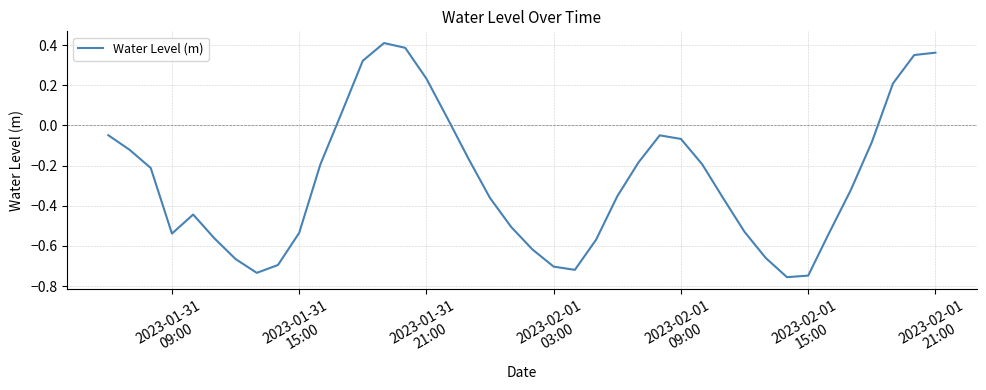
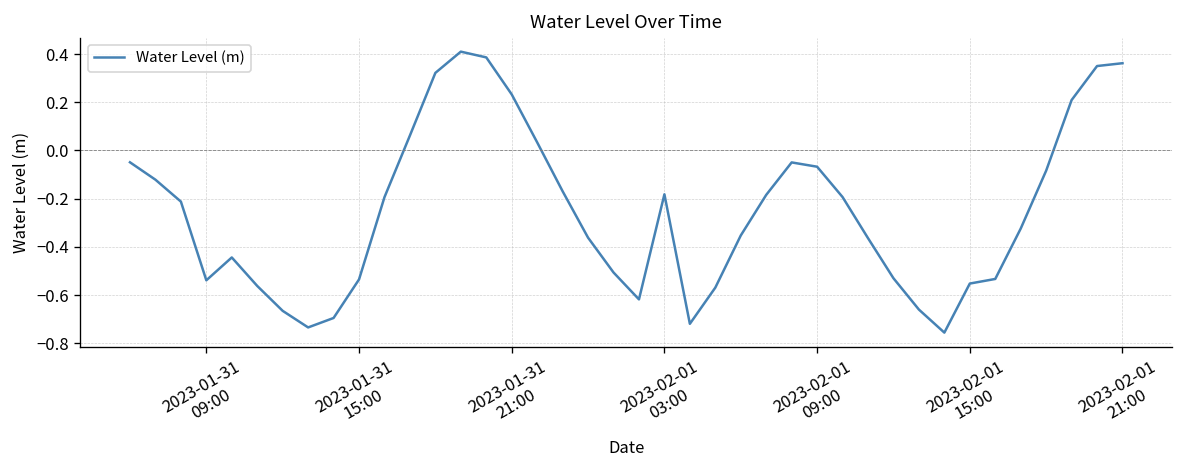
  {
    "2023-01-31 09:00": -0.54,
    "2023-01-31 15:00": -0.54,
    "2023-01-31 21:00": 0.23,
-   "2023-02-01 03:00": -0.70,
+   "2023-02-01 03:00": -0.18,
    "2023-02-01 09:00": -0.07,
-   "2023-02-01 15:00": -0.75,
+   "2023-02-01 15:00": -0.55,
    "2023-02-01 21:00": 0.36
  }
